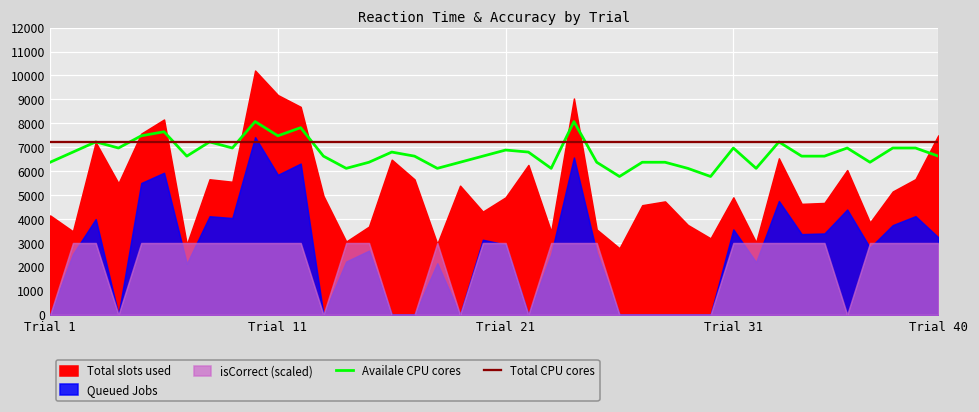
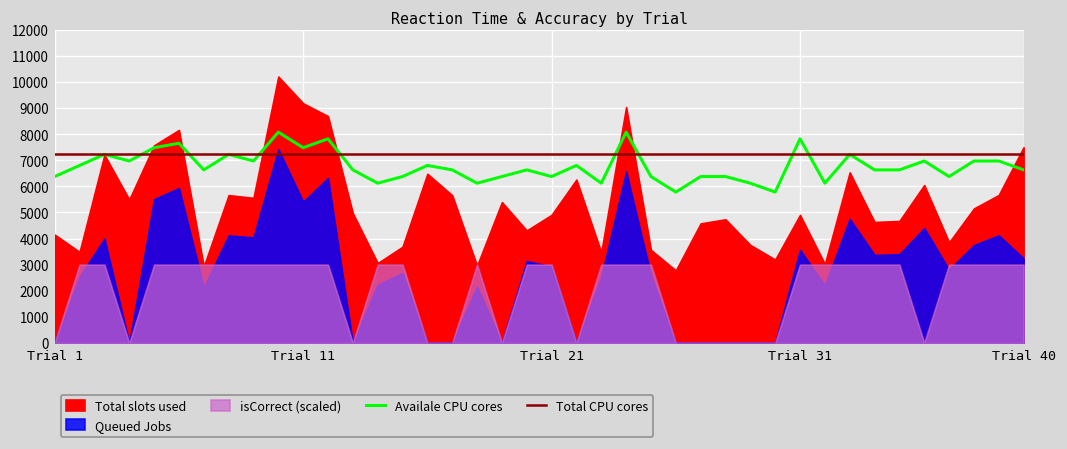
  {
    "Availale CPU cores": {
      "Trial 1": 6400,
      "Trial 11": 7500,
-     "Trial 21": 6900,
-     "Trial 31": 7000,
+     "Trial 21": 6400,
+     "Trial 31": 7800,
      "Trial 40": 6600
    },
    "Total slots used": {
      "Trial 1": 4200,
      "Trial 11": 9200,
      "Trial 21": 4900,
      "Trial 31": 4900,
      "Trial 40": 7500
    },
    "Total CPU cores": {
      "Trial 1": 7200,
      "Trial 11": 7200,
      "Trial 21": 7200,
      "Trial 31": 7200,
      "Trial 40": 7200
    },
    "Queued Jobs": {
-     "Trial 11": 5800,
+     "Trial 11": 5400,
      "Trial 31": 3600,
      "Trial 40": 3200
    },
    "isCorrect (scaled)": {
      "Trial 11": 3000,
      "Trial 31": 3000,
      "Trial 40": 3000
    }
  }
